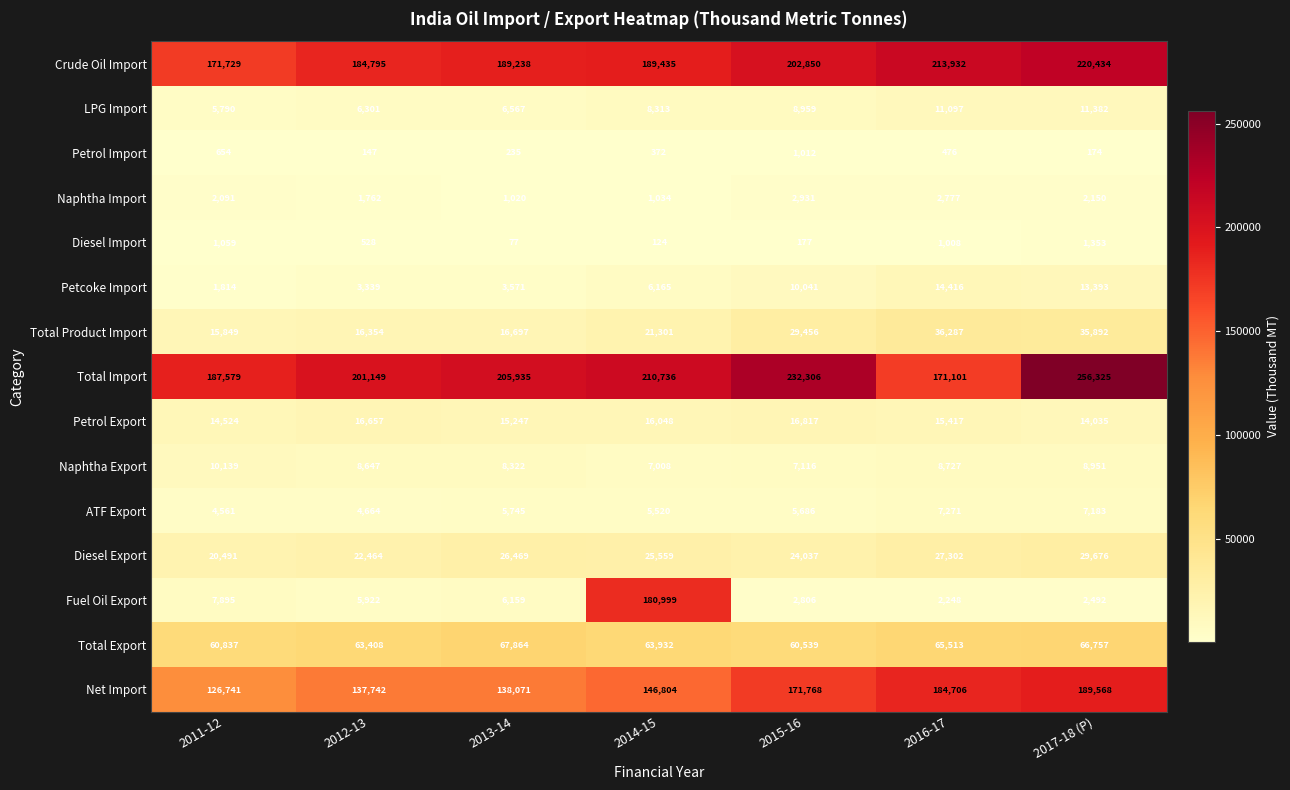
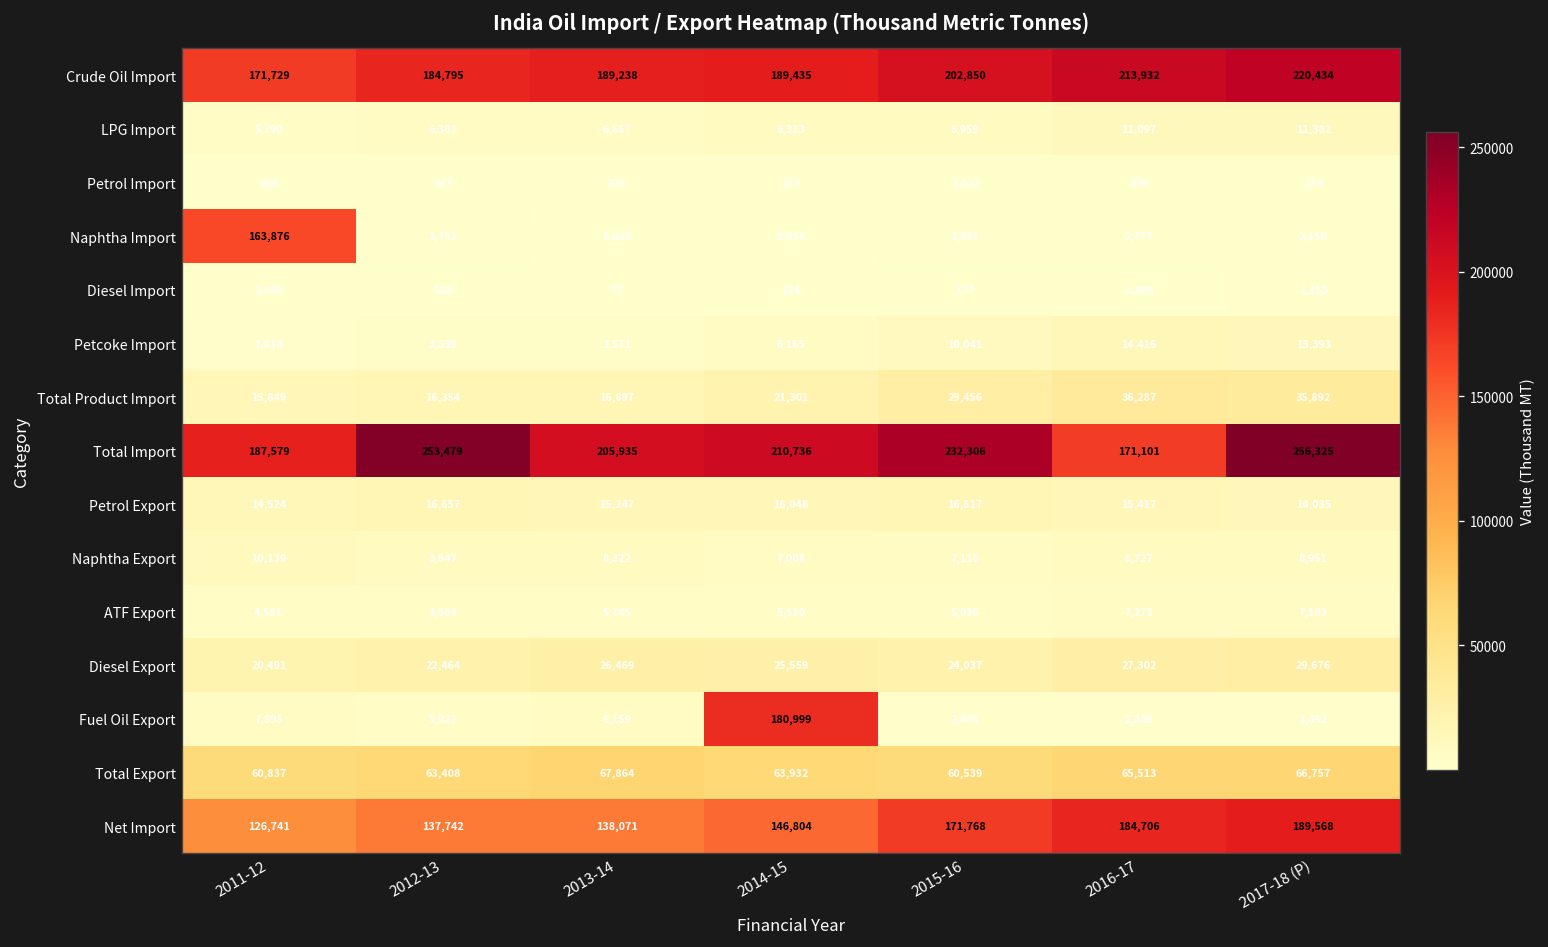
  {
    "Crude Oil Import": {
      "2011-12": "171,729",
      "2012-13": "184,795",
      "2013-14": "189,238",
      "2014-15": "189,435",
      "2015-16": "202,850",
      "2016-17": "213,932",
      "2017-18 (P)": "220,434"
    },
    "LPG Import": {
      "2011-12": "5,790",
      "2012-13": "6,301",
      "2013-14": "6,567",
      "2014-15": "8,313",
      "2015-16": "8,959",
      "2016-17": "11,097",
      "2017-18 (P)": "11,382"
    },
    "Petrol Import": {
      "2011-12": "654",
      "2012-13": "147",
      "2013-14": "235",
      "2014-15": "372",
      "2015-16": "1,012",
      "2016-17": "476",
      "2017-18 (P)": "174"
    },
    "Naphtha Import": {
-     "2011-12": "2,091",
+     "2011-12": "163,876",
      "2012-13": "1,762",
      "2013-14": "1,020",
      "2014-15": "1,034",
      "2015-16": "2,931",
      "2016-17": "2,777",
      "2017-18 (P)": "2,150"
    },
    "Diesel Import": {
      "2011-12": "1,059",
      "2012-13": "528",
      "2013-14": "77",
      "2014-15": "124",
      "2015-16": "177",
      "2016-17": "1,008",
      "2017-18 (P)": "1,353"
    },
    "Petcoke Import": {
      "2011-12": "1,814",
      "2012-13": "3,339",
      "2013-14": "3,571",
      "2014-15": "6,165",
      "2015-16": "10,041",
      "2016-17": "14,416",
      "2017-18 (P)": "13,393"
    },
    "Total Product Import": {
      "2011-12": "15,849",
      "2012-13": "16,354",
      "2013-14": "16,697",
      "2014-15": "21,301",
      "2015-16": "29,456",
      "2016-17": "36,287",
      "2017-18 (P)": "35,892"
    },
    "Total Import": {
      "2011-12": "187,579",
-     "2012-13": "201,149",
+     "2012-13": "253,479",
      "2013-14": "205,935",
      "2014-15": "210,736",
      "2015-16": "232,306",
      "2016-17": "171,101",
      "2017-18 (P)": "256,325"
    },
    "Petrol Export": {
      "2011-12": "14,524",
      "2012-13": "16,657",
      "2013-14": "15,247",
      "2014-15": "16,048",
      "2015-16": "16,817",
      "2016-17": "15,417",
      "2017-18 (P)": "14,035"
    },
    "Naphtha Export": {
      "2011-12": "10,139",
      "2012-13": "8,647",
      "2013-14": "8,322",
      "2014-15": "7,008",
      "2015-16": "7,116",
      "2016-17": "8,727",
      "2017-18 (P)": "8,951"
    },
    "ATF Export": {
      "2011-12": "4,561",
      "2012-13": "4,664",
      "2013-14": "5,745",
      "2014-15": "5,520",
      "2015-16": "5,686",
      "2016-17": "7,271",
      "2017-18 (P)": "7,183"
    },
    "Diesel Export": {
      "2011-12": "20,491",
      "2012-13": "22,464",
      "2013-14": "26,469",
      "2014-15": "25,559",
      "2015-16": "24,037",
      "2016-17": "27,302",
      "2017-18 (P)": "29,676"
    },
    "Fuel Oil Export": {
      "2011-12": "7,895",
      "2012-13": "5,922",
      "2013-14": "6,159",
      "2014-15": "180,999",
      "2015-16": "2,806",
      "2016-17": "2,248",
      "2017-18 (P)": "2,492"
    },
    "Total Export": {
      "2011-12": "60,837",
      "2012-13": "63,408",
      "2013-14": "67,864",
      "2014-15": "63,932",
      "2015-16": "60,539",
      "2016-17": "65,513",
      "2017-18 (P)": "66,757"
    },
    "Net Import": {
      "2011-12": "126,741",
      "2012-13": "137,742",
      "2013-14": "138,071",
      "2014-15": "146,804",
      "2015-16": "171,768",
      "2016-17": "184,706",
      "2017-18 (P)": "189,568"
    }
  }
